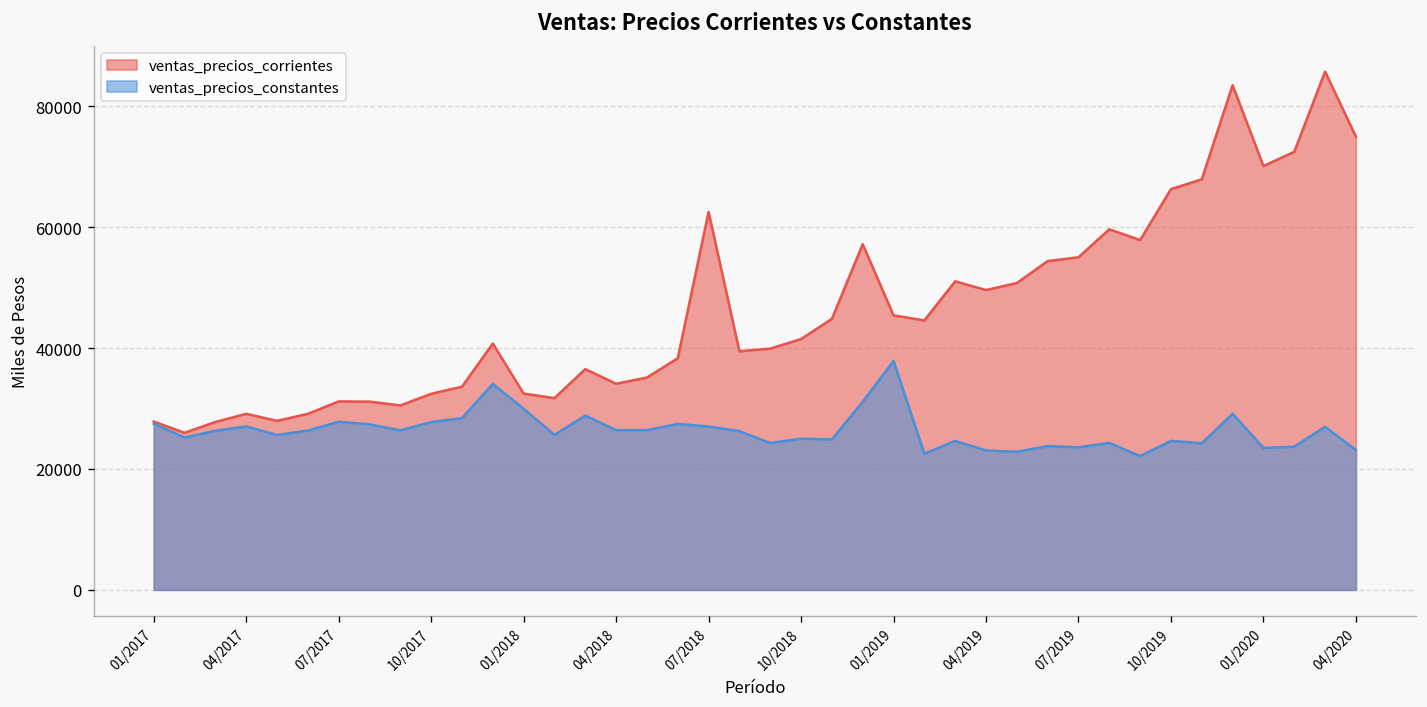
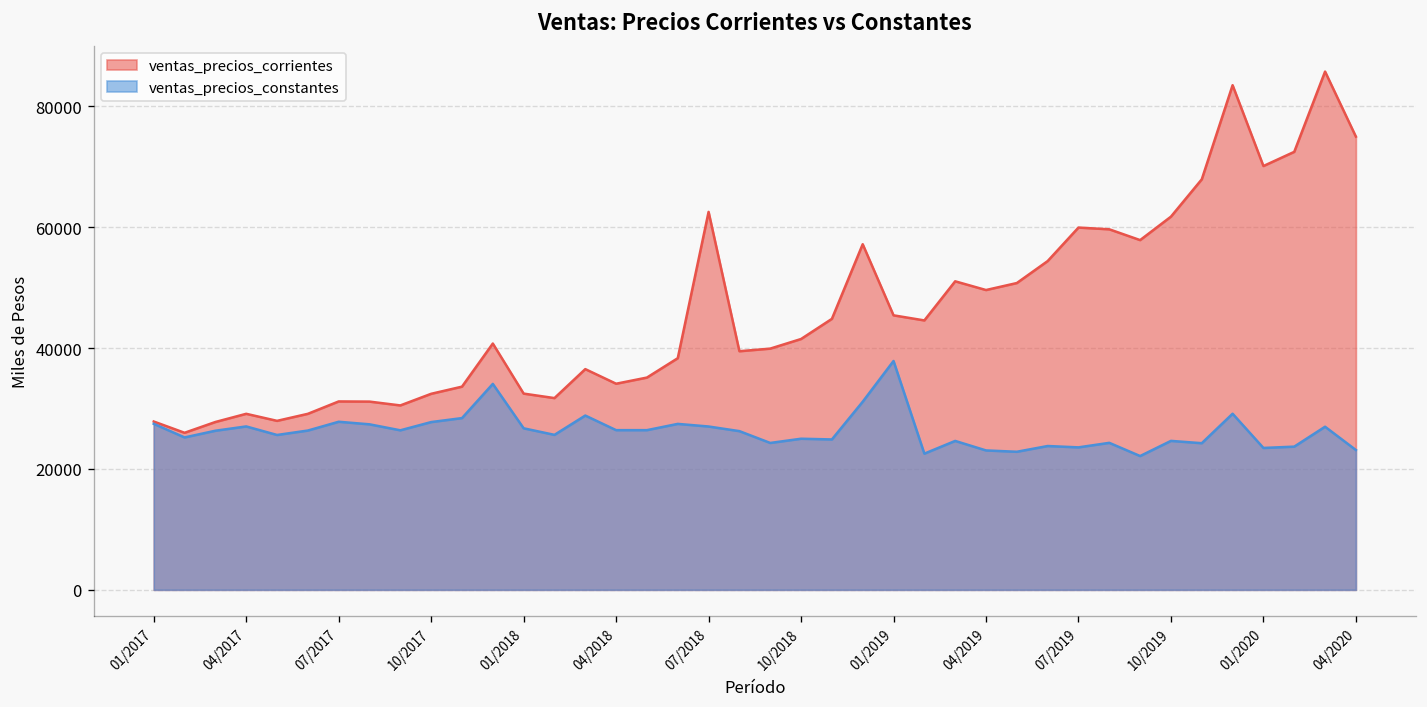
  {
    "ventas_precios_corrientes": {
      "04/2017": 29000,
      "07/2017": 31000,
      "10/2017": 32000,
      "01/2018": 32000,
      "04/2018": 34000,
      "07/2018": 63000,
      "10/2018": 42000,
      "01/2019": 45000,
      "04/2019": 50000,
-     "07/2019": 55000,
-     "10/2019": 66000,
+     "07/2019": 60000,
+     "10/2019": 62000,
      "01/2020": 70000,
      "04/2020": 75000
    },
    "ventas_precios_constantes": {
      "04/2017": 27000,
      "07/2017": 28000,
      "10/2017": 28000,
-     "01/2018": 30000,
+     "01/2018": 27000,
      "04/2018": 26000,
      "07/2018": 27000,
      "10/2018": 25000,
      "01/2019": 38000,
      "04/2019": 23000,
      "07/2019": 24000,
      "10/2019": 25000,
      "01/2020": 23000,
      "04/2020": 23000
    }
  }
